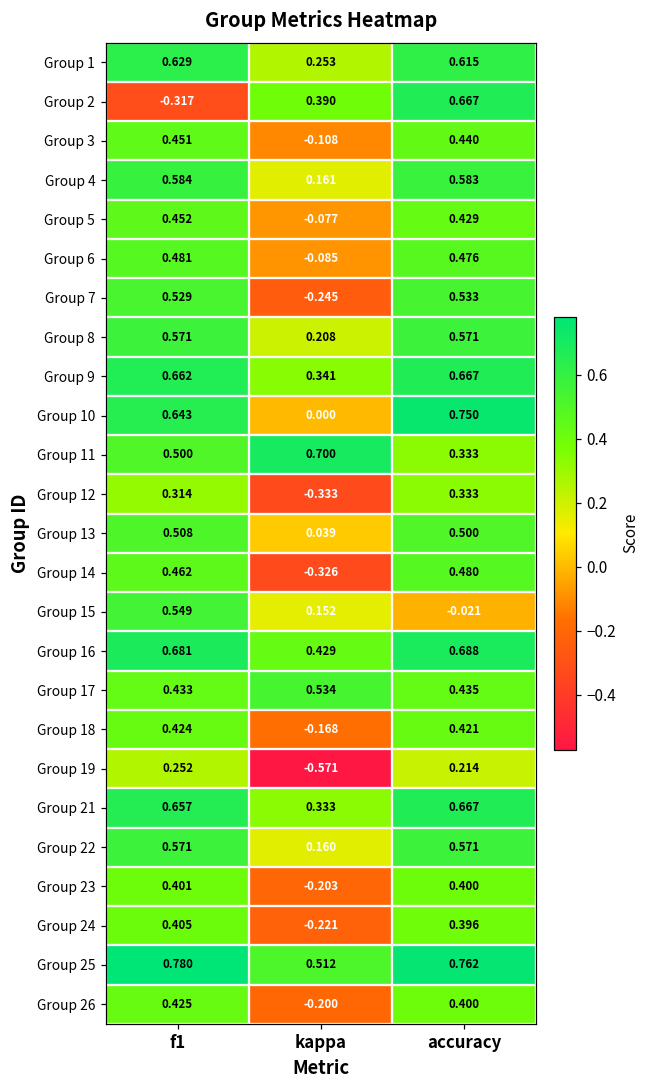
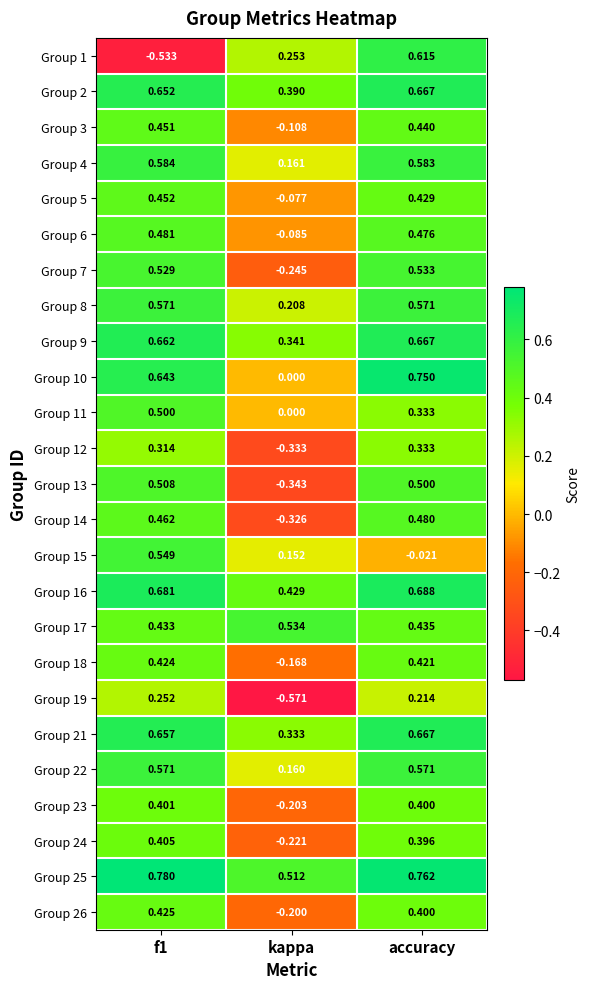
  {
    "Group 1": {
-     "f1": 0.629,
+     "f1": -0.533,
      "kappa": 0.253,
      "accuracy": 0.615
    },
    "Group 2": {
-     "f1": -0.317,
+     "f1": 0.652,
      "kappa": 0.390,
      "accuracy": 0.667
    },
    "Group 3": {
      "f1": 0.451,
      "kappa": -0.108,
      "accuracy": 0.440
    },
    "Group 4": {
      "f1": 0.584,
      "kappa": 0.161,
      "accuracy": 0.583
    },
    "Group 5": {
      "f1": 0.452,
      "kappa": -0.077,
      "accuracy": 0.429
    },
    "Group 6": {
      "f1": 0.481,
      "kappa": -0.085,
      "accuracy": 0.476
    },
    "Group 7": {
      "f1": 0.529,
      "kappa": -0.245,
      "accuracy": 0.533
    },
    "Group 8": {
      "f1": 0.571,
      "kappa": 0.208,
      "accuracy": 0.571
    },
    "Group 9": {
      "f1": 0.662,
      "kappa": 0.341,
      "accuracy": 0.667
    },
    "Group 10": {
      "f1": 0.643,
      "kappa": 0.000,
      "accuracy": 0.750
    },
    "Group 11": {
      "f1": 0.500,
-     "kappa": 0.700,
+     "kappa": 0.000,
      "accuracy": 0.333
    },
    "Group 12": {
      "f1": 0.314,
      "kappa": -0.333,
      "accuracy": 0.333
    },
    "Group 13": {
      "f1": 0.508,
-     "kappa": 0.039,
+     "kappa": -0.343,
      "accuracy": 0.500
    },
    "Group 14": {
      "f1": 0.462,
      "kappa": -0.326,
      "accuracy": 0.480
    },
    "Group 15": {
      "f1": 0.549,
      "kappa": 0.152,
      "accuracy": -0.021
    },
    "Group 16": {
      "f1": 0.681,
      "kappa": 0.429,
      "accuracy": 0.688
    },
    "Group 17": {
      "f1": 0.433,
      "kappa": 0.534,
      "accuracy": 0.435
    },
    "Group 18": {
      "f1": 0.424,
      "kappa": -0.168,
      "accuracy": 0.421
    },
    "Group 19": {
      "f1": 0.252,
      "kappa": -0.571,
      "accuracy": 0.214
    },
    "Group 21": {
      "f1": 0.657,
      "kappa": 0.333,
      "accuracy": 0.667
    },
    "Group 22": {
      "f1": 0.571,
      "kappa": 0.160,
      "accuracy": 0.571
    },
    "Group 23": {
      "f1": 0.401,
      "kappa": -0.203,
      "accuracy": 0.400
    },
    "Group 24": {
      "f1": 0.405,
      "kappa": -0.221,
      "accuracy": 0.396
    },
    "Group 25": {
      "f1": 0.780,
      "kappa": 0.512,
      "accuracy": 0.762
    },
    "Group 26": {
      "f1": 0.425,
      "kappa": -0.200,
      "accuracy": 0.400
    }
  }
